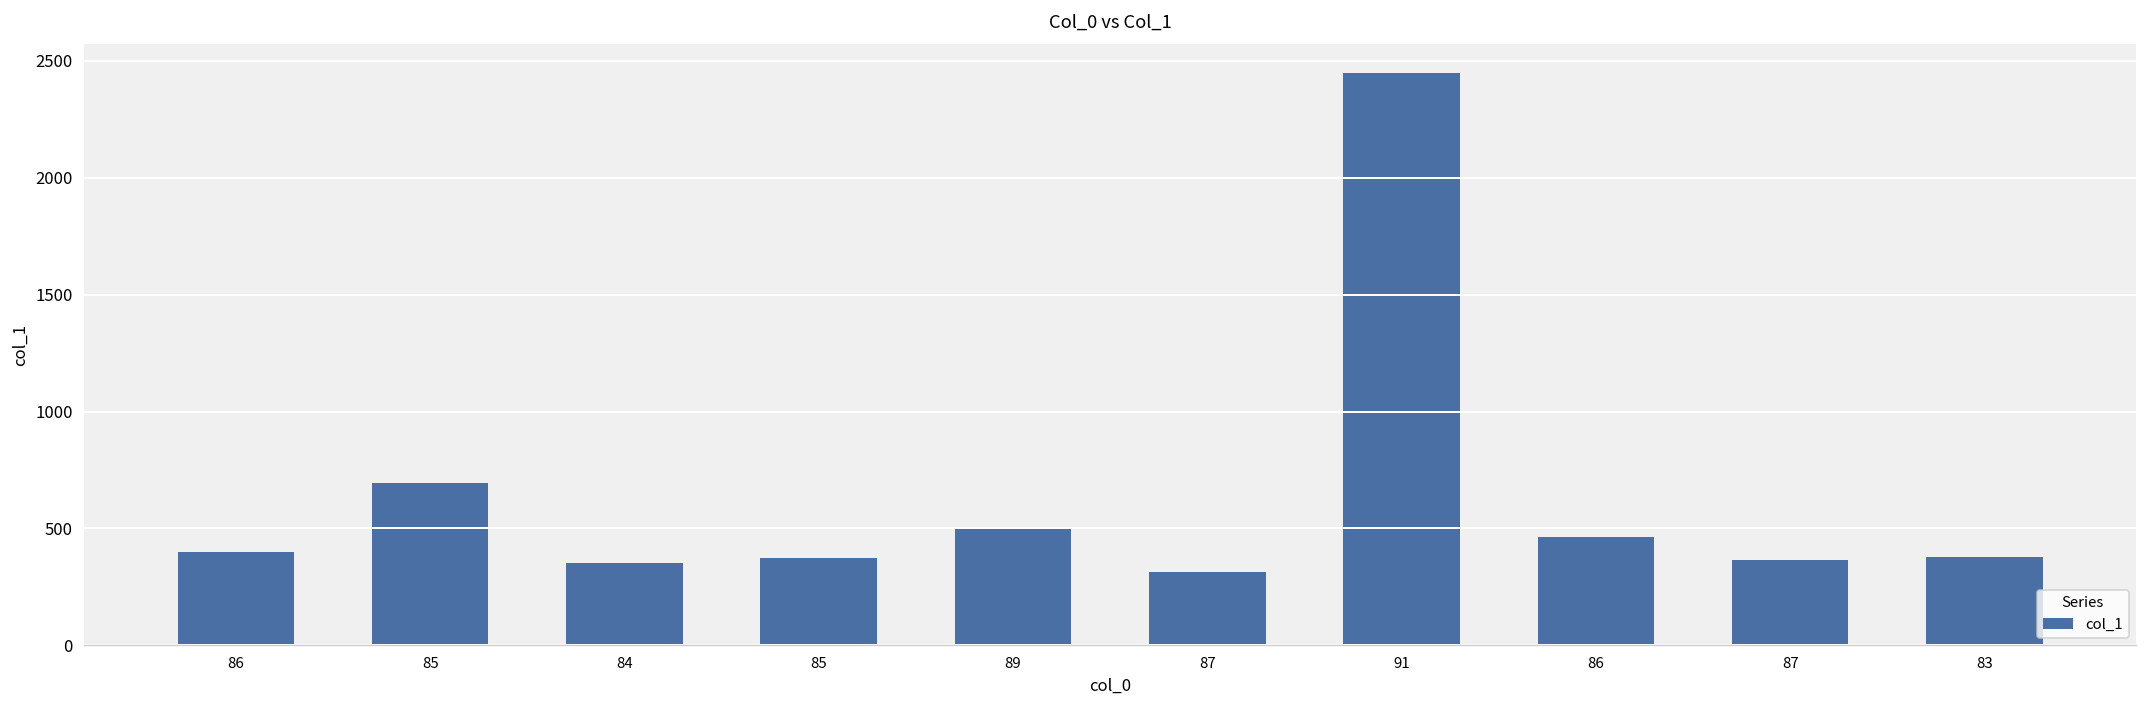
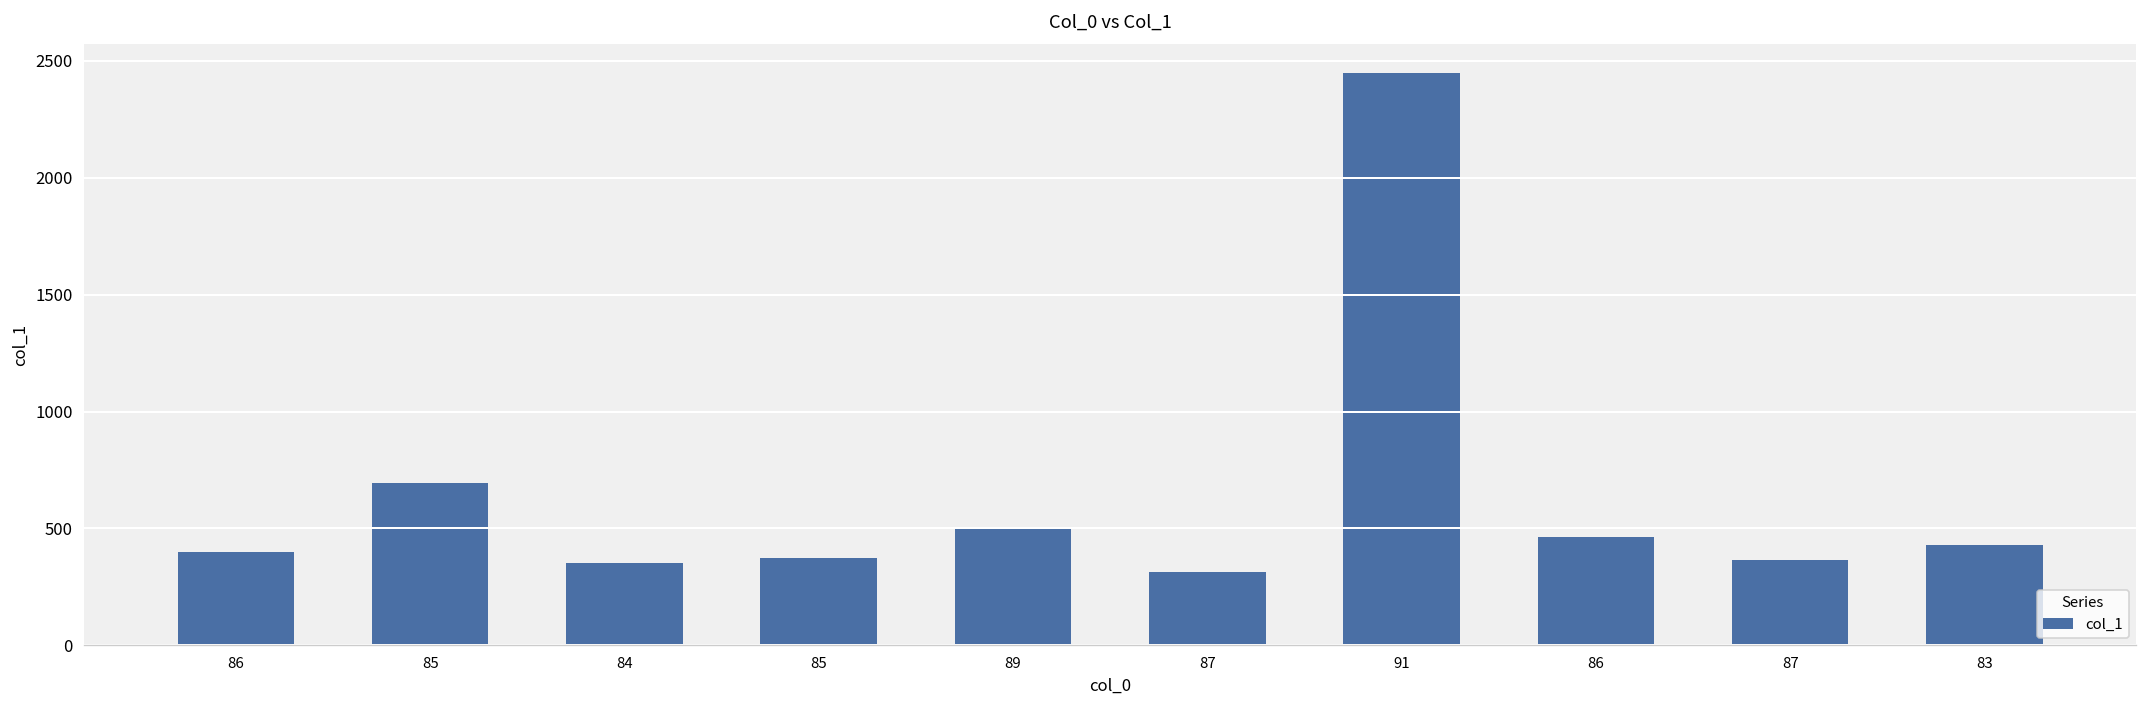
  {
    "84": 350,
    "89": 500,
    "91": 2450,
-   "83": 380
+   "83": 430
  }
